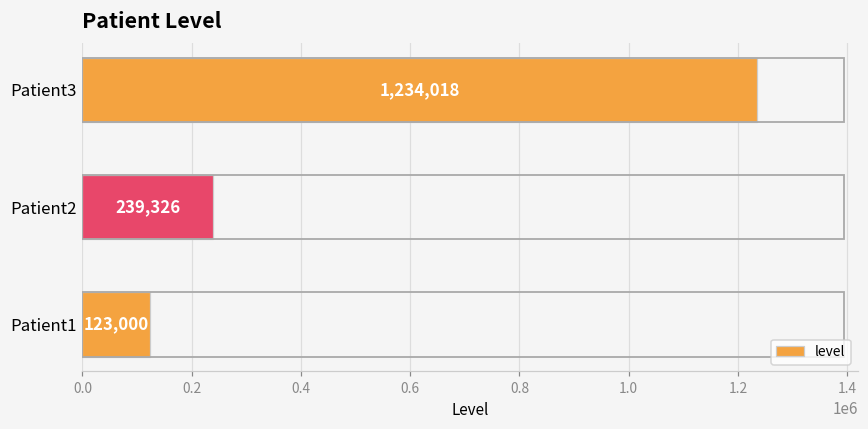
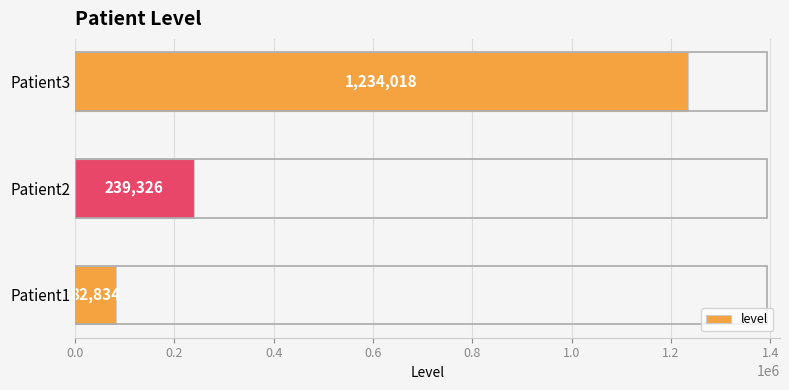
  {
    "Patient3": "1,234,018",
    "Patient2": "239,326",
-   "Patient1": "123,000"
+   "Patient1": "82,834"
  }
